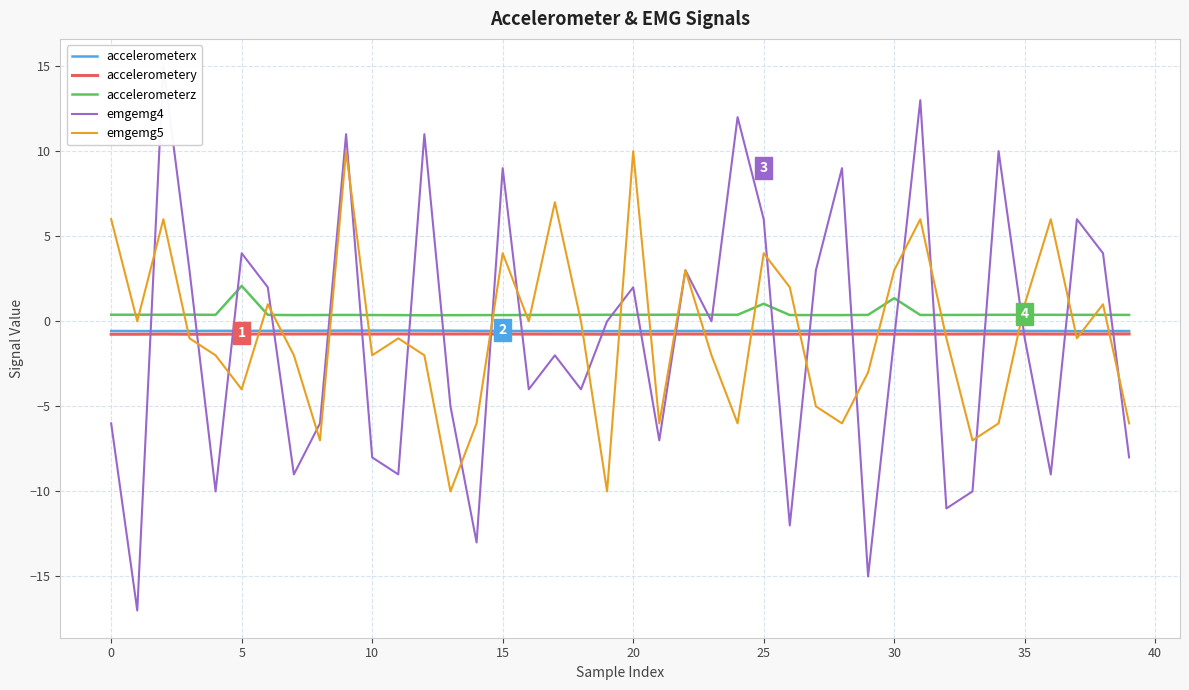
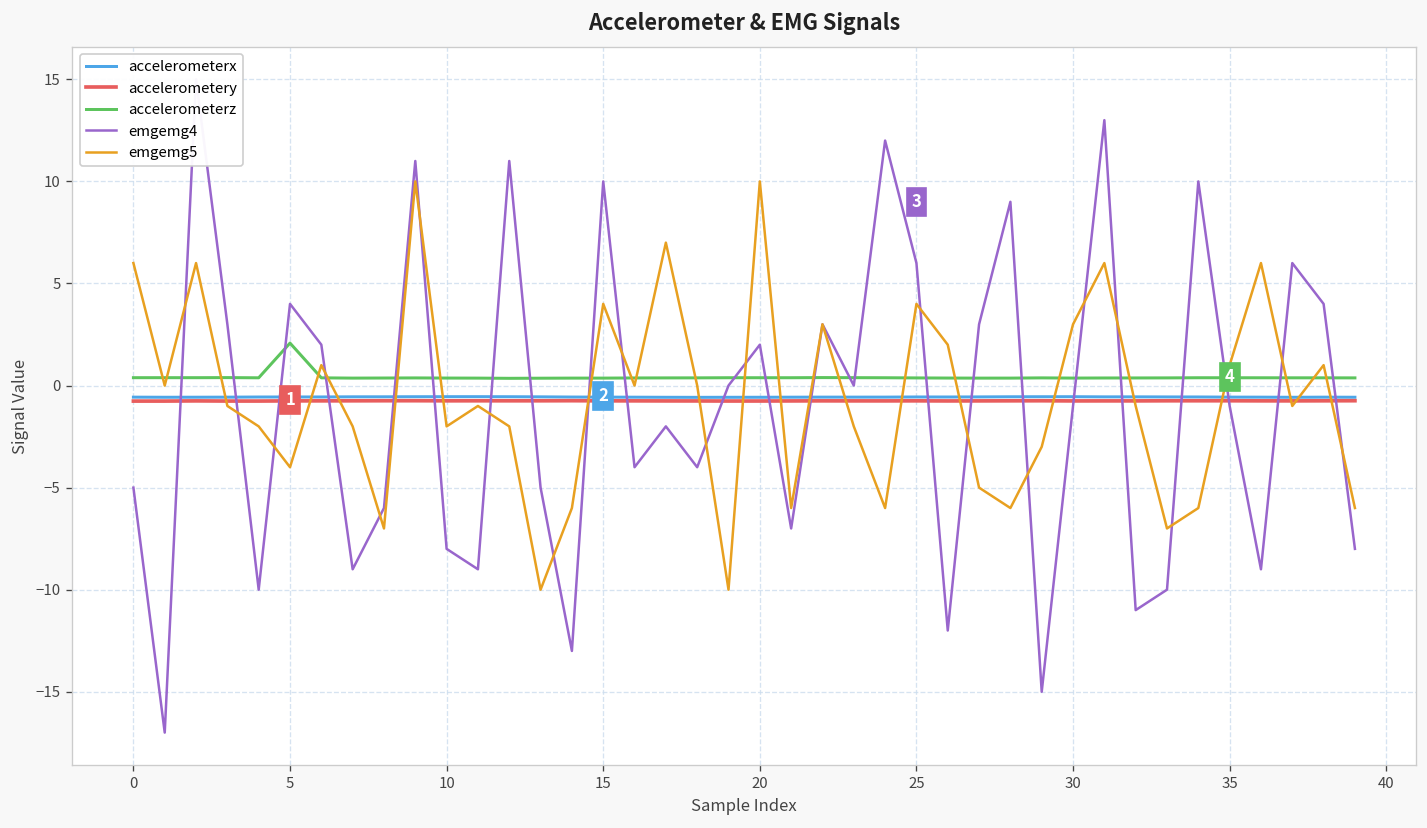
  {
    "accelerometerx": {
      "0": -0.6,
      "10": -0.5,
      "20": -0.6,
      "25": -0.6,
      "30": -0.5,
      "35": -0.6
    },
    "accelerometery": {
      "0": -0.8,
      "10": -0.7,
      "20": -0.8,
      "25": -0.7,
      "30": -0.8,
      "35": -0.7
    },
    "accelerometerz": {
      "0": 0.4,
      "5": 2.1,
      "10": 0.4,
      "15": 0.4,
      "20": 0.4,
-     "25": 1.0,
-     "30": 1.4
+     "25": 0.4,
+     "30": 0.4
    },
    "emgemg4": {
-     "0": -6,
+     "0": -5,
      "5": 4,
      "10": -8,
-     "15": 9,
+     "15": 10,
      "20": 2,
      "25": 6,
      "30": -1,
      "35": -1
    },
    "emgemg5": {
      "0": 6.0,
      "5": -4.0,
      "10": -2.0,
      "15": 4.0,
      "20": 10.0,
      "25": 4.0,
      "30": 3.0
    }
  }
